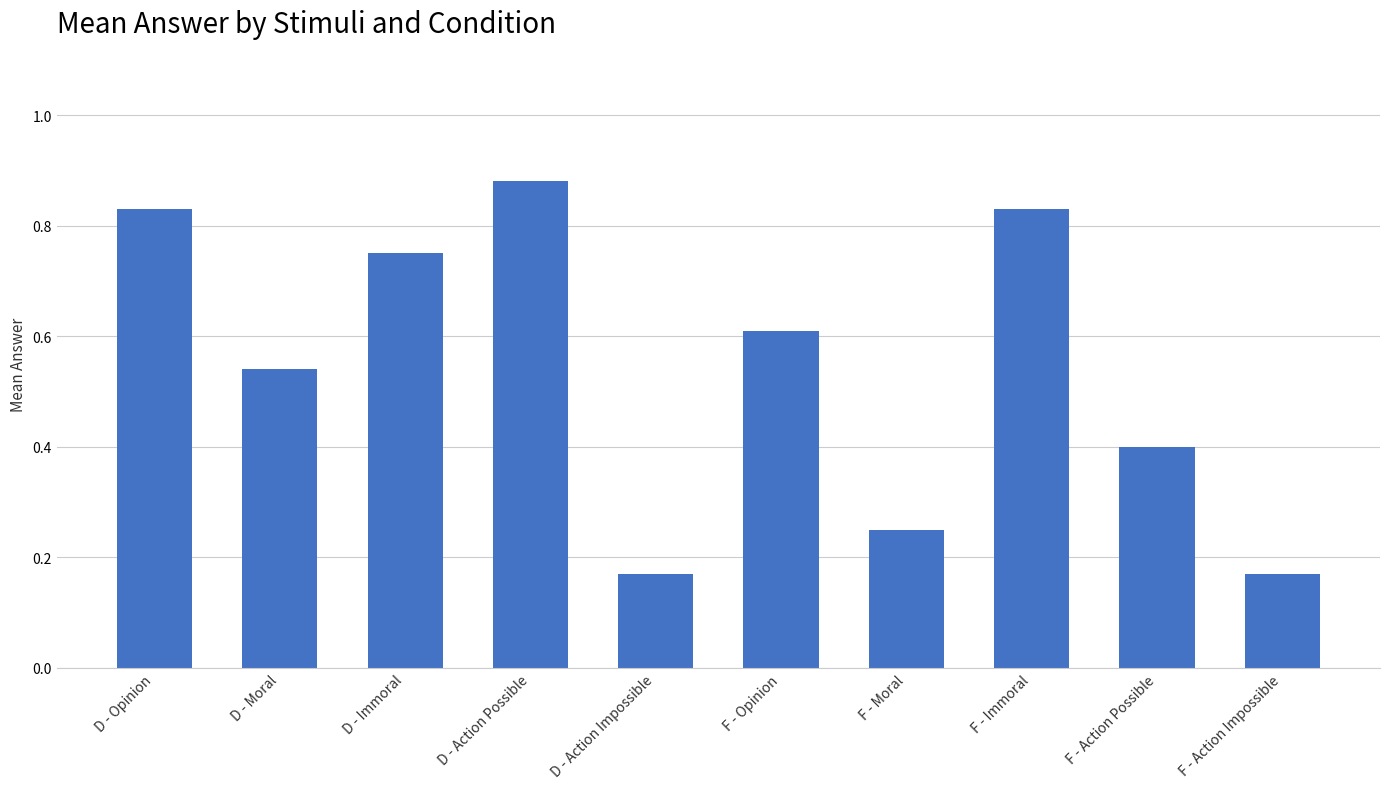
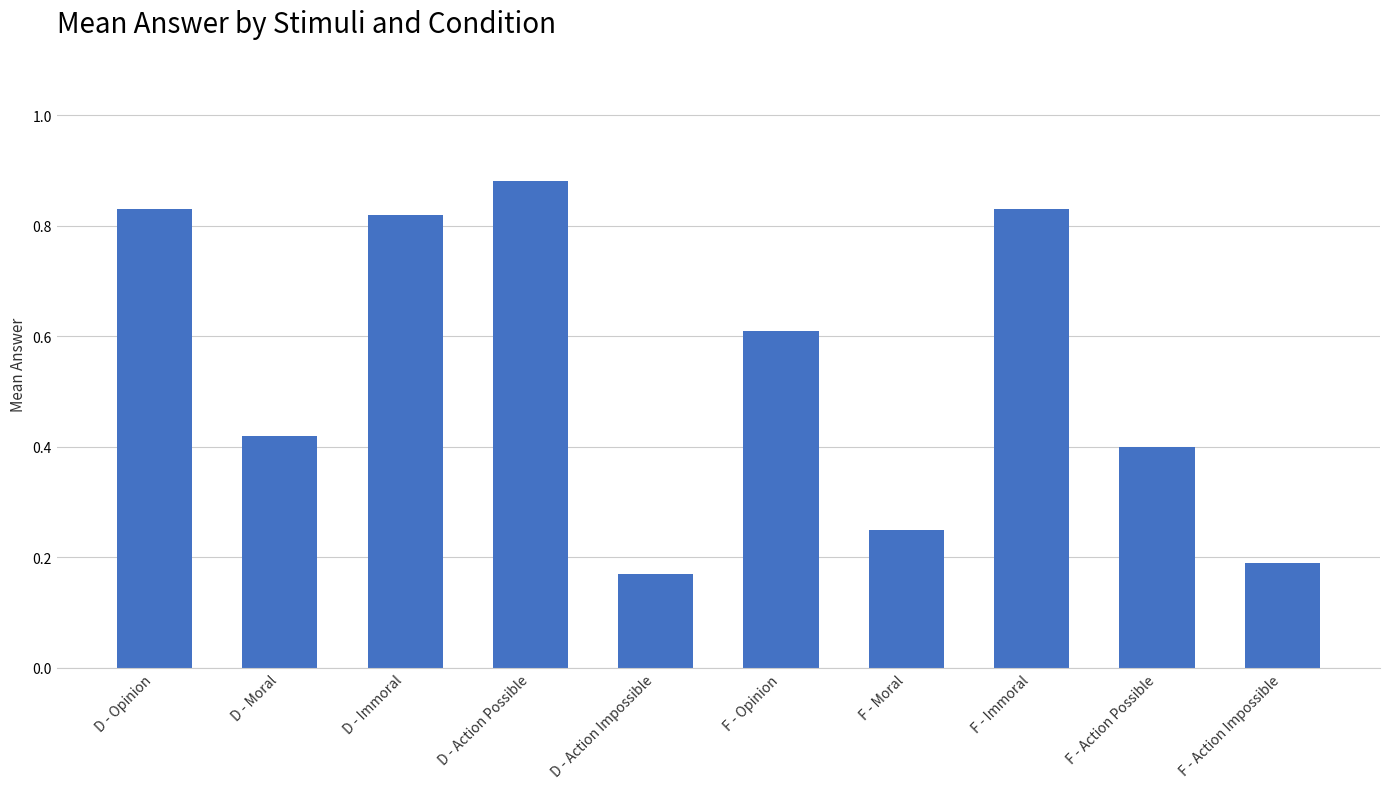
  {
    "D - Opinion": 0.83,
-   "D - Moral": 0.54,
-   "D - Immoral": 0.75,
+   "D - Moral": 0.42,
+   "D - Immoral": 0.82,
    "D - Action Possible": 0.88,
    "D - Action Impossible": 0.17,
    "F - Opinion": 0.61,
    "F - Moral": 0.25,
    "F - Immoral": 0.83,
    "F - Action Possible": 0.40,
-   "F - Action Impossible": 0.17
+   "F - Action Impossible": 0.19
  }
